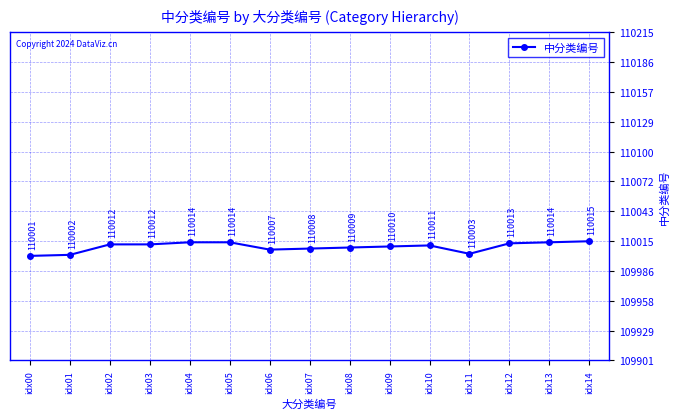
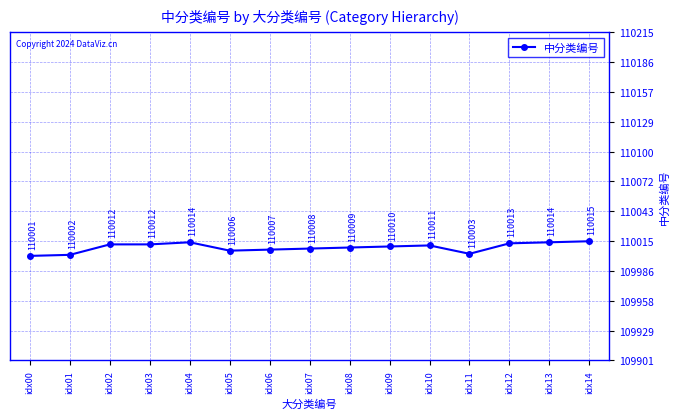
  {
    "idx00": 110001,
    "idx01": 110002,
    "idx02": 110012,
    "idx03": 110012,
    "idx04": 110014,
-   "idx05": 110014,
+   "idx05": 110006,
    "idx06": 110007,
    "idx07": 110008,
    "idx08": 110009,
    "idx09": 110010,
    "idx10": 110011,
    "idx11": 110003,
    "idx12": 110013,
    "idx13": 110014,
    "idx14": 110015
  }
